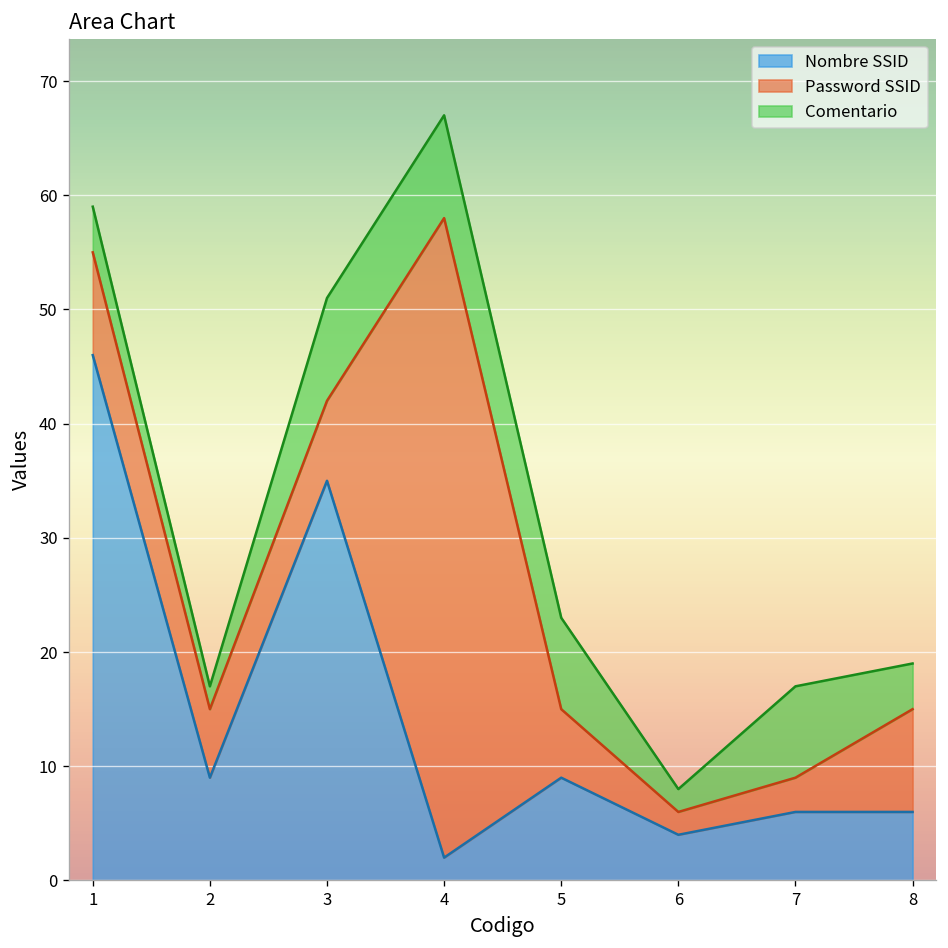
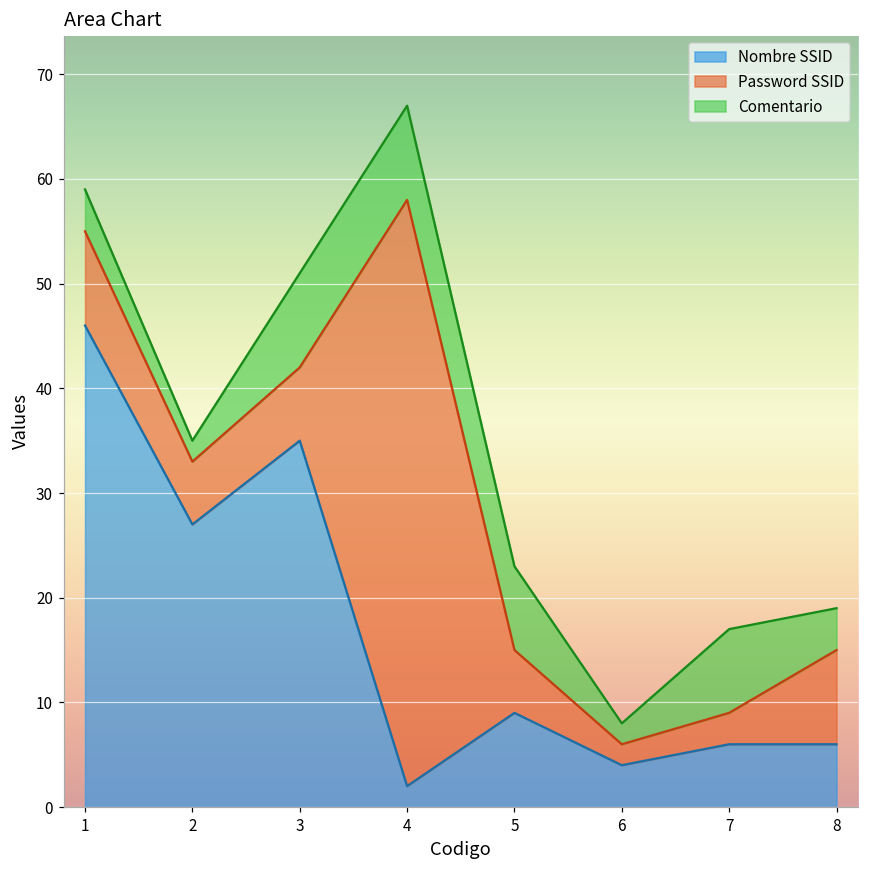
  {
    "Nombre SSID": {
      "1": 46,
-     "2": 9,
+     "2": 27,
      "3": 35,
      "4": 2,
      "5": 9,
      "6": 4,
      "7": 6,
      "8": 6
    },
    "Password SSID": {
      "1": 9,
      "2": 6,
      "3": 7,
      "4": 56,
      "5": 6,
      "6": 2,
      "7": 3,
      "8": 9
    },
    "Comentario": {
      "1": 4,
      "2": 2,
      "3": 9,
      "4": 9,
      "5": 8,
      "6": 2,
      "7": 8,
      "8": 4
    }
  }
